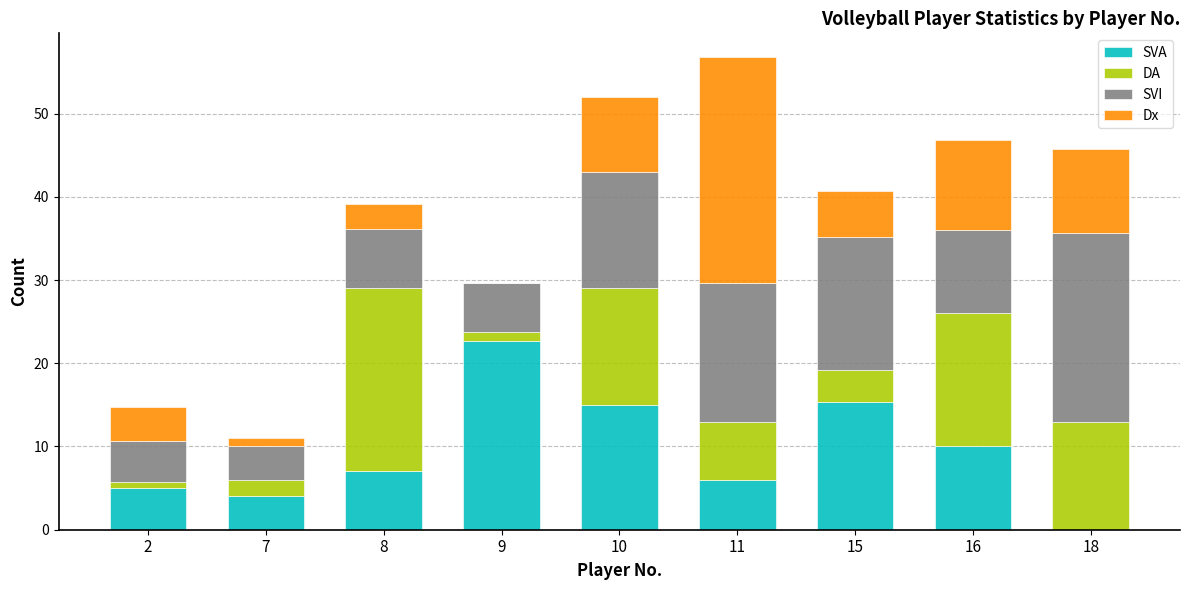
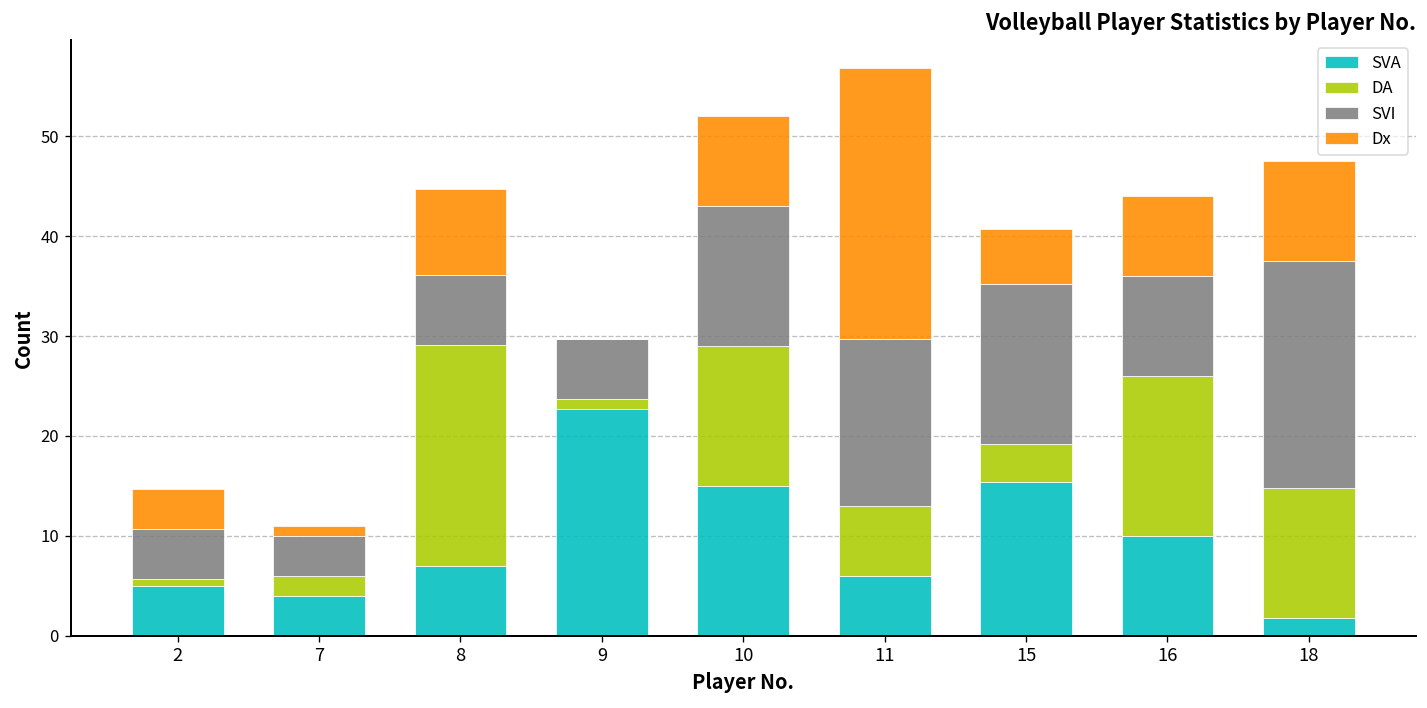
  {
    "SVA": {
      "2": 5,
      "7": 4,
      "8": 7,
      "9": 23,
      "10": 15,
      "11": 6,
      "15": 15,
      "16": 10,
-     "18": 0
+     "18": 2
    },
    "DA": {
      "2": 1,
      "7": 2,
      "8": 22,
      "9": 1,
      "10": 14,
      "11": 7,
      "15": 4,
      "16": 16,
      "18": 13
    },
    "SVI": {
      "2": 5,
      "7": 4,
      "8": 7,
      "9": 6,
      "10": 14,
      "11": 17,
      "15": 16,
      "16": 10,
      "18": 23
    },
    "Dx": {
      "2": 4,
      "7": 1,
-     "8": 3,
+     "8": 9,
      "9": 0,
      "10": 9,
      "11": 27,
      "15": 6,
-     "16": 11,
+     "16": 8,
      "18": 10
    }
  }
